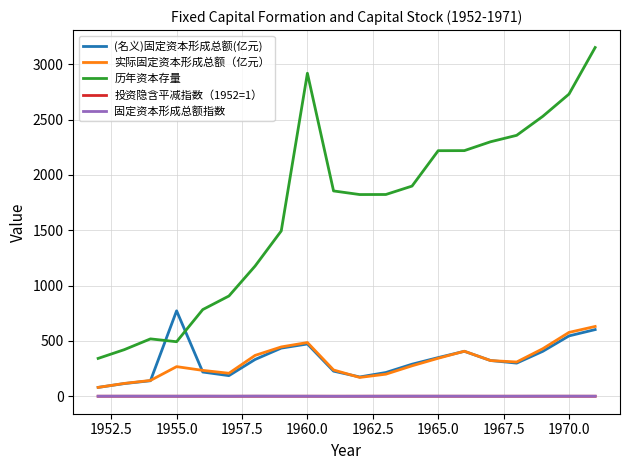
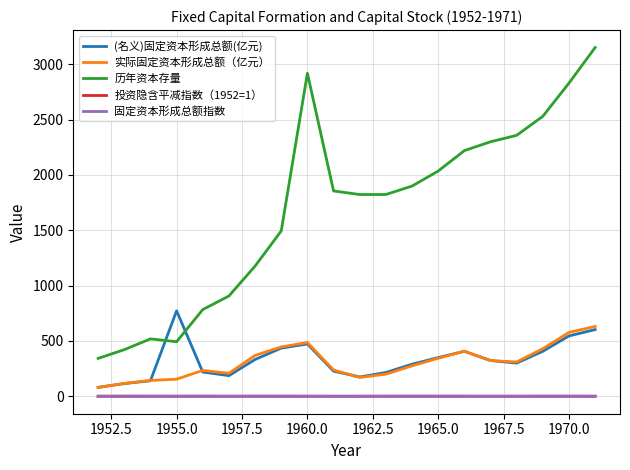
  {
    "(名义)固定资本形成总额(亿元)": {
      "1955.0": 770,
      "1970.0": 550
    },
    "实际固定资本形成总额（亿元）": {
-     "1955.0": 270,
+     "1955.0": 150,
      "1970.0": 580
    },
    "历年资本存量": {
      "1955.0": 490,
      "1960.0": 2920,
-     "1965.0": 2220,
-     "1970.0": 2730
+     "1965.0": 2040,
+     "1970.0": 2830
    },
    "固定资本形成总额指数": {
      "1955.0": 0,
      "1960.0": 0,
      "1965.0": 0,
      "1970.0": 0
    }
  }
